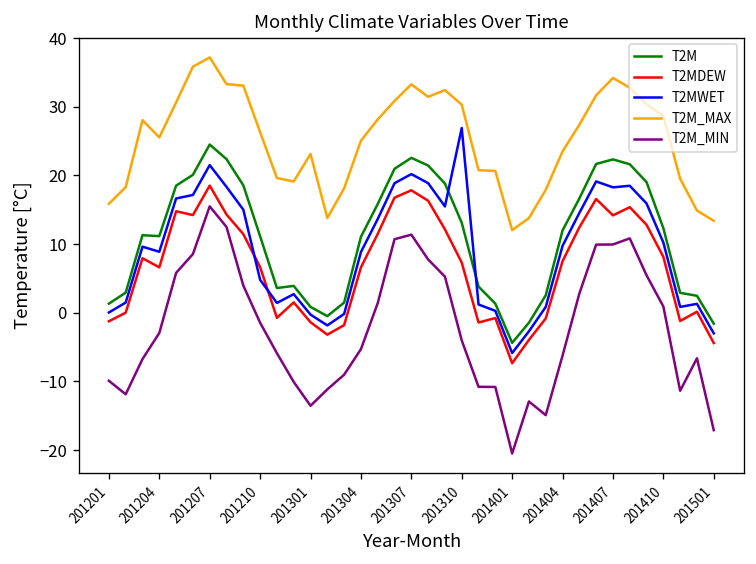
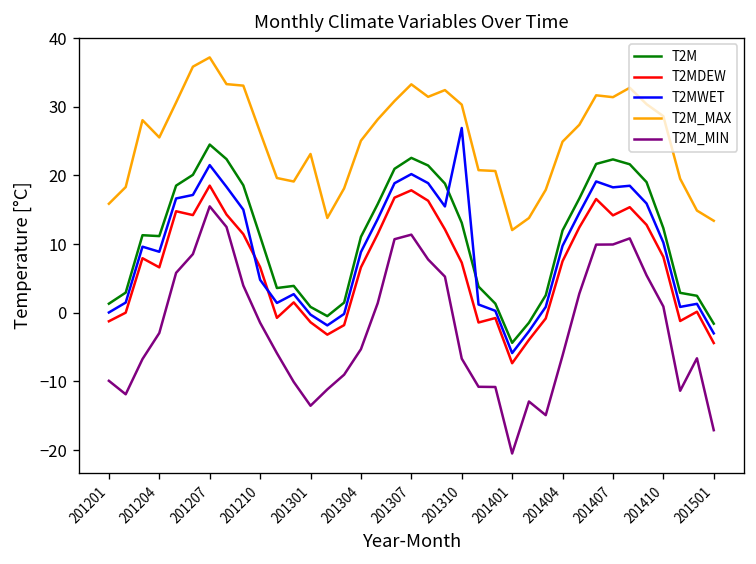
  {
    "T2M": {
      "201201": 1,
      "201204": 11,
      "201207": 24,
      "201210": 11,
      "201301": 1,
      "201304": 11,
      "201307": 23,
      "201310": 13,
      "201401": -4,
      "201404": 12,
      "201407": 22,
      "201410": 12,
      "201501": -2
    },
    "T2MDEW": {
      "201201": -1,
      "201204": 7,
      "201207": 19,
      "201210": 7,
      "201301": -1,
      "201304": 7,
      "201307": 18,
      "201310": 7,
      "201401": -7,
      "201404": 8,
      "201407": 14,
      "201410": 8,
      "201501": -4
    },
    "T2MWET": {
      "201201": 0,
      "201204": 9,
      "201207": 22,
      "201210": 5,
      "201301": 0,
      "201304": 9,
      "201307": 20,
      "201310": 27,
      "201401": -6,
      "201404": 10,
      "201407": 18,
      "201410": 10,
      "201501": -3
    },
    "T2M_MAX": {
      "201201": 16,
      "201204": 26,
      "201207": 37,
      "201210": 26,
      "201301": 23,
      "201304": 25,
      "201307": 33,
      "201310": 30,
      "201401": 12,
-     "201404": 24,
-     "201407": 34,
+     "201404": 25,
+     "201407": 31,
      "201501": 13
    },
    "T2M_MIN": {
      "201201": -10,
      "201204": -3,
      "201207": 15,
      "201210": -1,
      "201301": -14,
      "201304": -5,
      "201307": 11,
-     "201310": -4,
+     "201310": -7,
      "201401": -20,
      "201404": -6,
      "201407": 10,
      "201410": 1,
      "201501": -17
    }
  }
